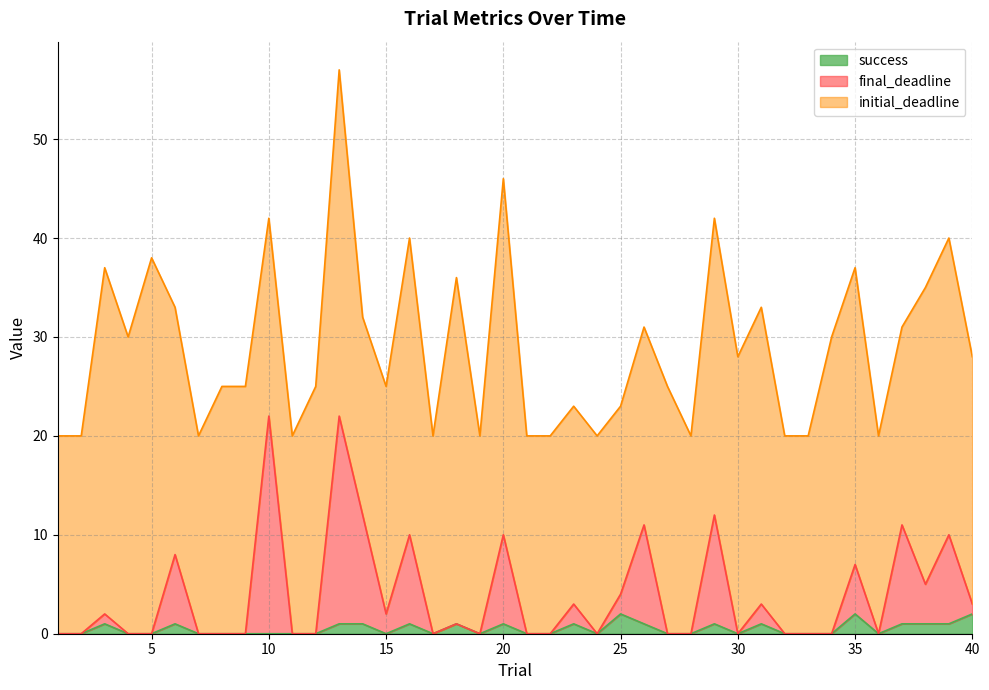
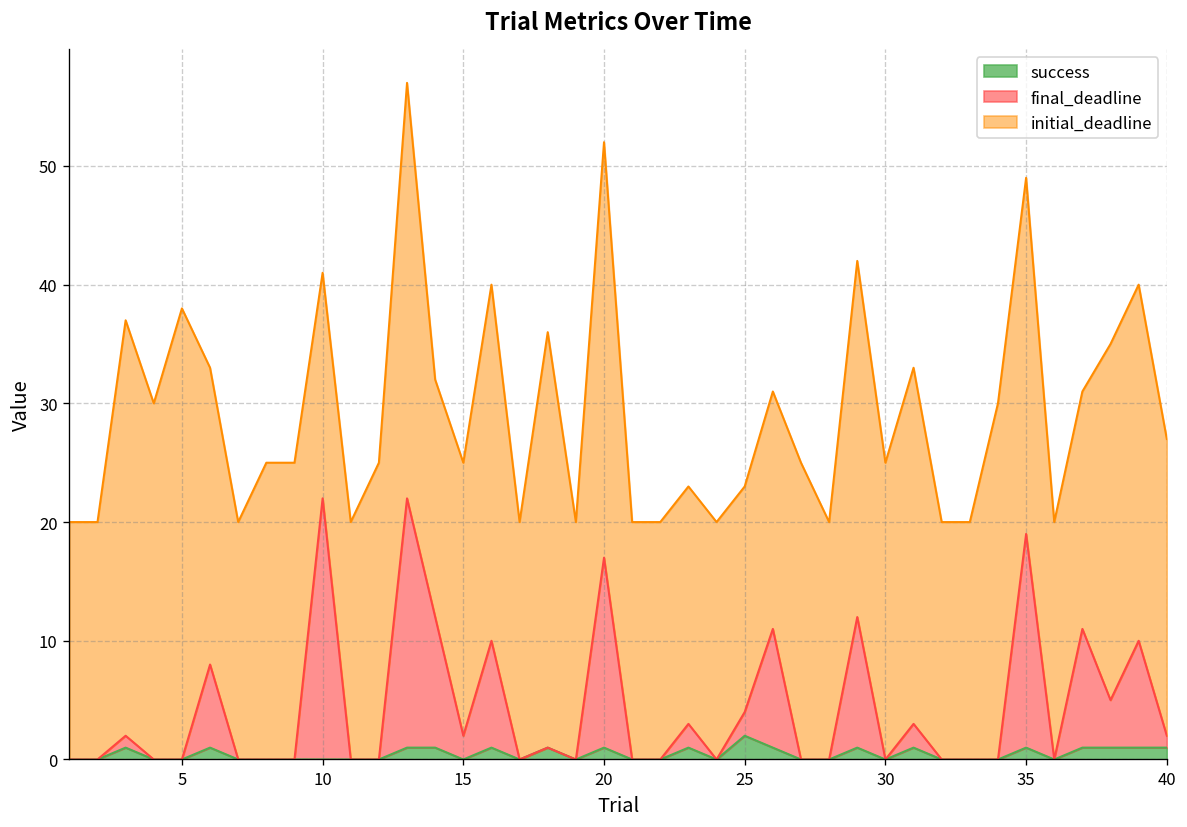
  {
    "success": {
      "10": 0,
      "15": 0,
      "20": 1,
      "25": 2,
-     "35": 2,
-     "40": 2
+     "35": 1,
+     "40": 1
    },
    "final_deadline": {
      "10": 22,
      "15": 2,
-     "20": 9,
+     "20": 16,
      "25": 4,
-     "35": 5
+     "35": 18
    },
    "initial_deadline": {
      "5": 38,
-     "10": 20,
+     "10": 19,
      "15": 23,
-     "20": 36,
+     "20": 35,
      "25": 19,
-     "30": 28,
+     "30": 25,
      "35": 30,
      "40": 25
    }
  }
